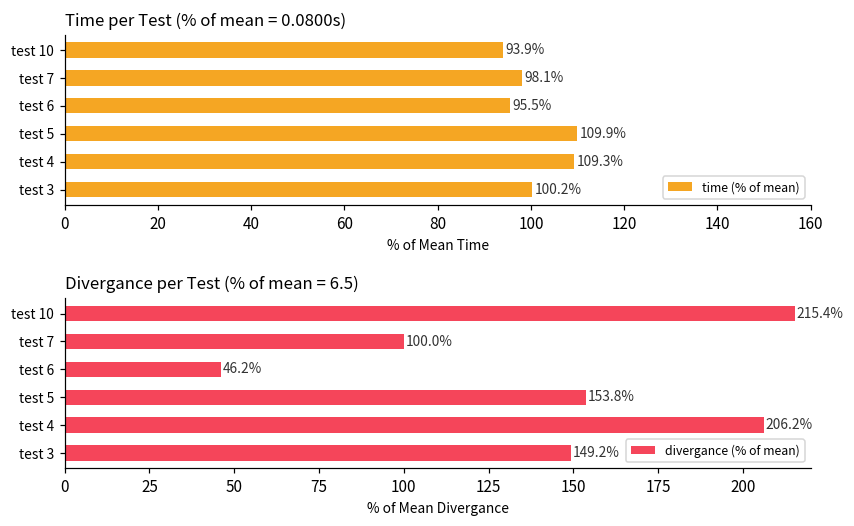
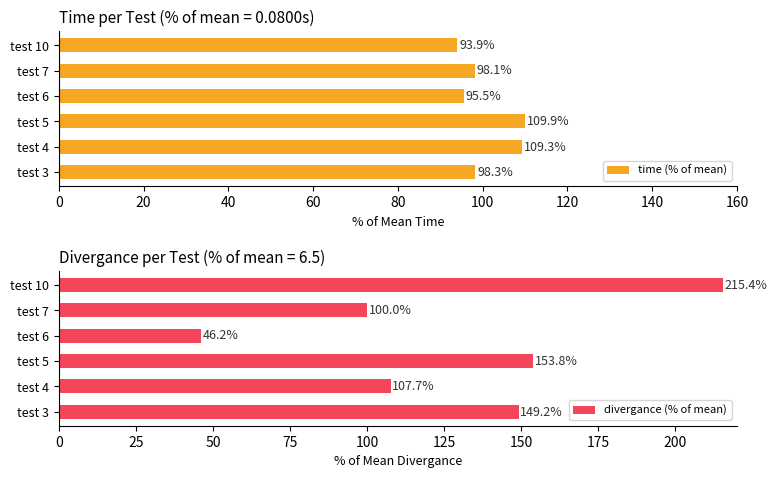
  {
    "Time per Test (% of mean = 0.0800s)": {
      "test 10": "93.9%",
      "test 7": "98.1%",
      "test 6": "95.5%",
      "test 5": "109.9%",
      "test 4": "109.3%",
-     "test 3": "100.2%"
+     "test 3": "98.3%"
    },
    "Divergance per Test (% of mean = 6.5)": {
      "test 10": "215.4%",
      "test 7": "100.0%",
      "test 6": "46.2%",
      "test 5": "153.8%",
-     "test 4": "206.2%",
+     "test 4": "107.7%",
      "test 3": "149.2%"
    }
  }
